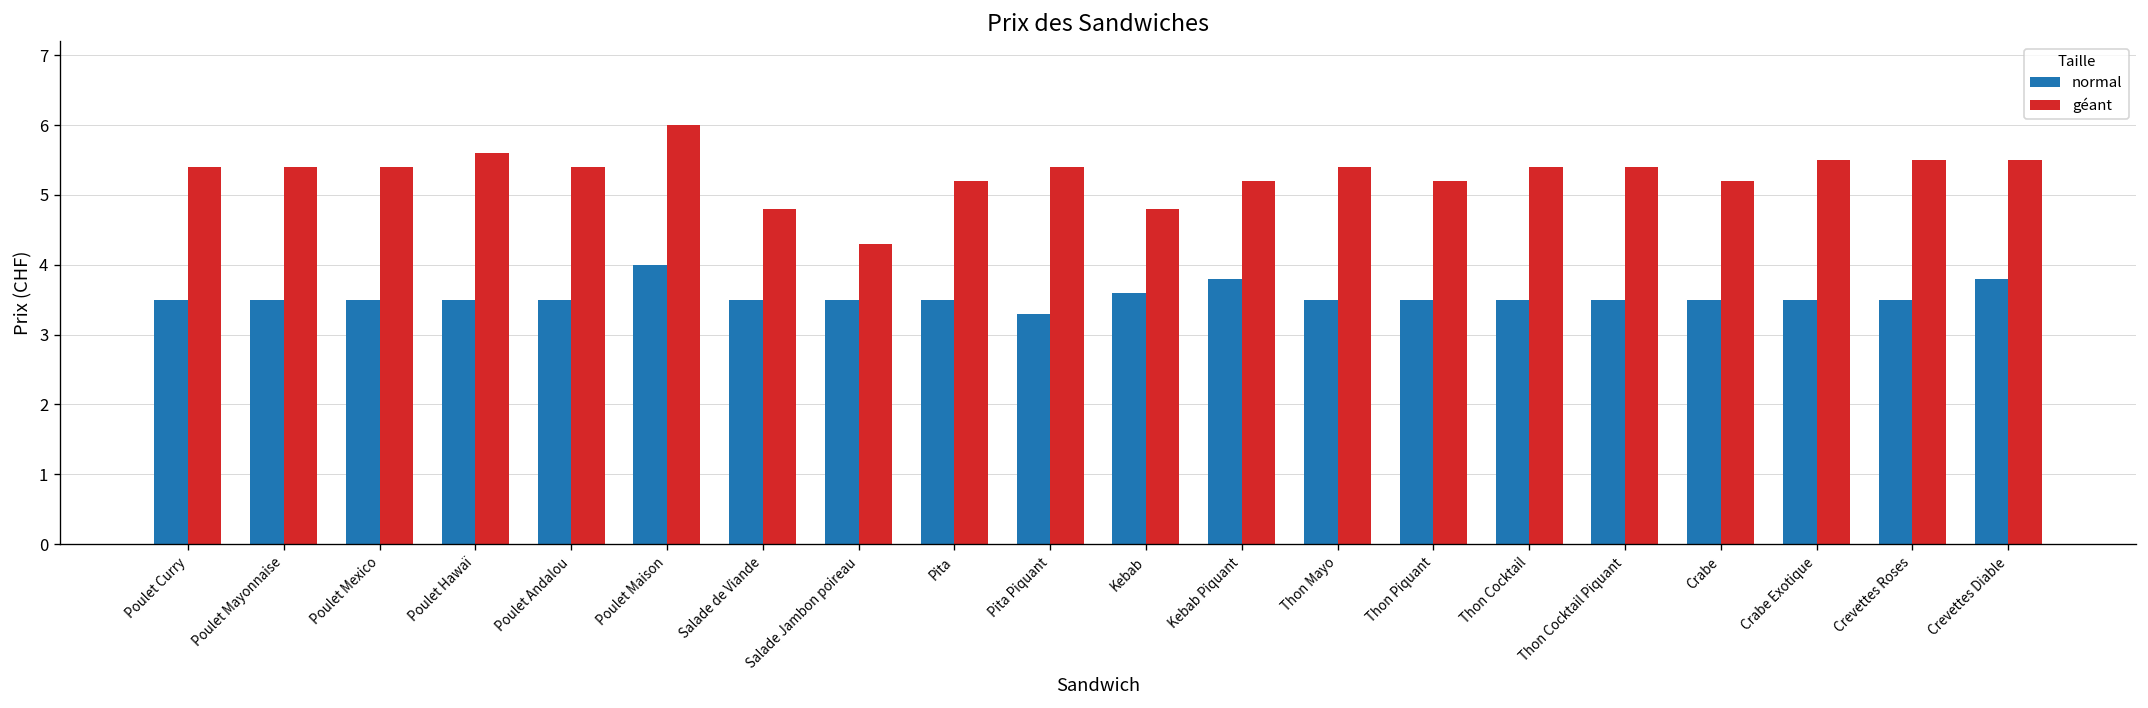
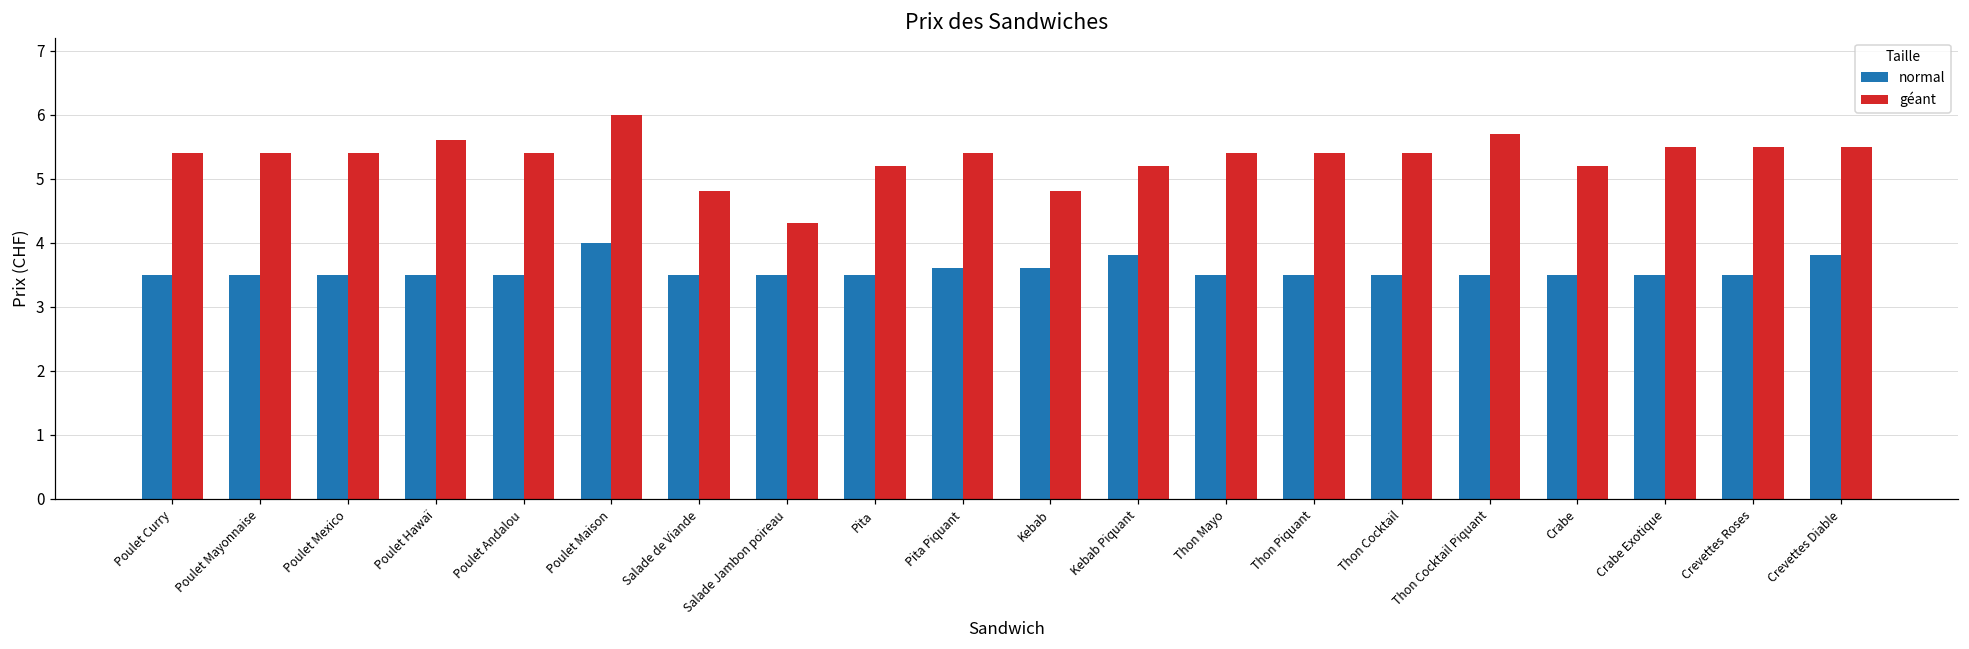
  {
    "normal": {
      "Poulet Curry": 3.5,
      "Poulet Mayonnaise": 3.5,
      "Poulet Mexico": 3.5,
      "Poulet Hawaï": 3.5,
      "Poulet Andalou": 3.5,
      "Poulet Maison": 4.0,
      "Salade de Viande": 3.5,
      "Salade Jambon poireau": 3.5,
      "Pita": 3.5,
-     "Pita Piquant": 3.3,
+     "Pita Piquant": 3.6,
      "Kebab": 3.6,
      "Kebab Piquant": 3.8,
      "Thon Mayo": 3.5,
      "Thon Piquant": 3.5,
      "Thon Cocktail": 3.5,
      "Thon Cocktail Piquant": 3.5,
      "Crabe": 3.5,
      "Crabe Exotique": 3.5,
      "Crevettes Roses": 3.5,
      "Crevettes Diable": 3.8
    },
    "géant": {
      "Poulet Curry": 5.4,
      "Poulet Mayonnaise": 5.4,
      "Poulet Mexico": 5.4,
      "Poulet Hawaï": 5.6,
      "Poulet Andalou": 5.4,
      "Poulet Maison": 6.0,
      "Salade de Viande": 4.8,
      "Salade Jambon poireau": 4.3,
      "Pita": 5.2,
      "Pita Piquant": 5.4,
      "Kebab": 4.8,
      "Kebab Piquant": 5.2,
      "Thon Mayo": 5.4,
-     "Thon Piquant": 5.2,
+     "Thon Piquant": 5.4,
      "Thon Cocktail": 5.4,
-     "Thon Cocktail Piquant": 5.4,
+     "Thon Cocktail Piquant": 5.7,
      "Crabe": 5.2,
      "Crabe Exotique": 5.5,
      "Crevettes Roses": 5.5,
      "Crevettes Diable": 5.5
    }
  }
